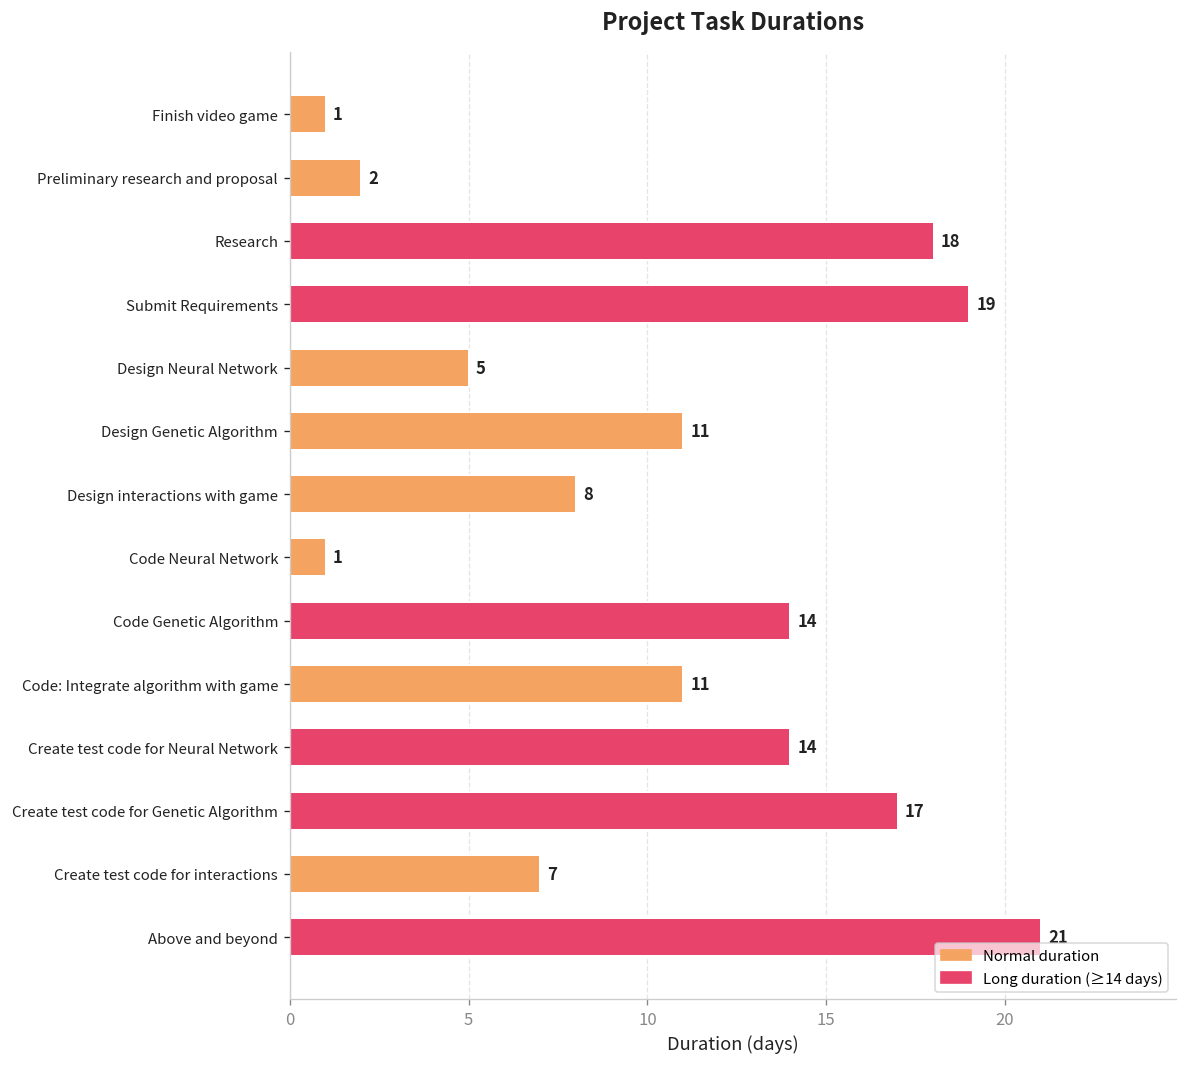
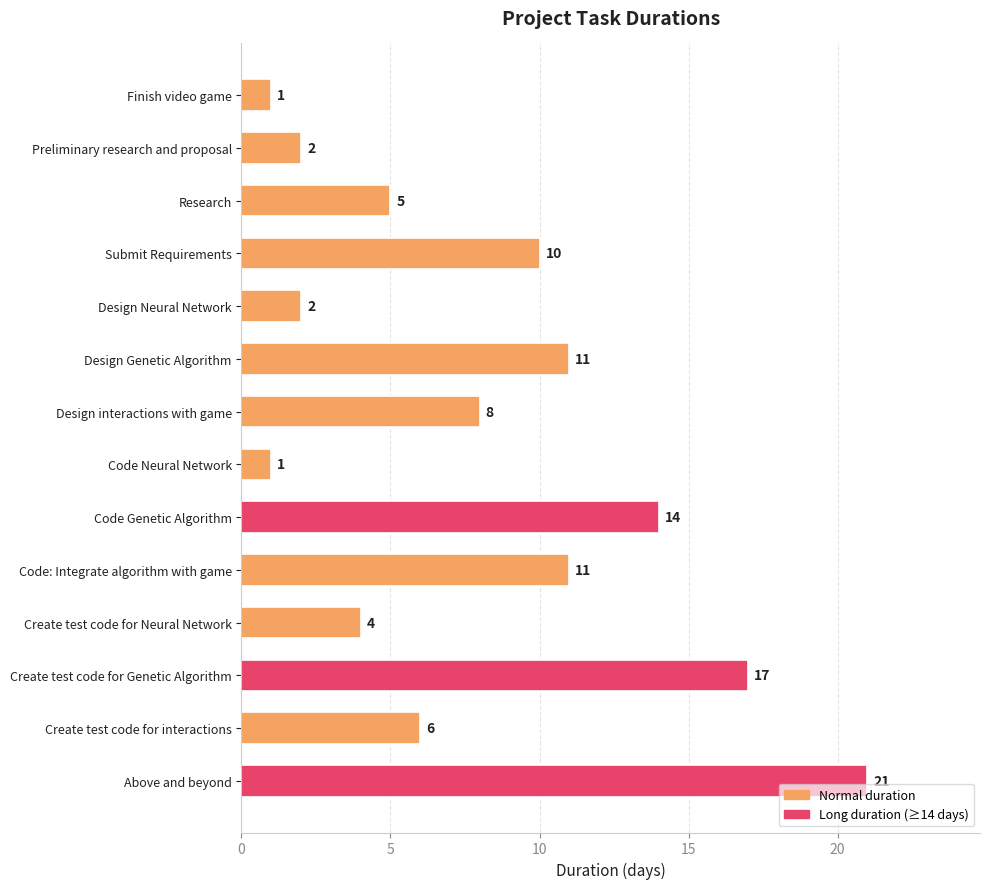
  {
    "Finish video game": 1,
    "Preliminary research and proposal": 2,
-   "Research": 18,
-   "Submit Requirements": 19,
-   "Design Neural Network": 5,
+   "Research": 5,
+   "Submit Requirements": 10,
+   "Design Neural Network": 2,
    "Design Genetic Algorithm": 11,
    "Design interactions with game": 8,
    "Code Neural Network": 1,
    "Code Genetic Algorithm": 14,
    "Code: Integrate algorithm with game": 11,
-   "Create test code for Neural Network": 14,
+   "Create test code for Neural Network": 4,
    "Create test code for Genetic Algorithm": 17,
-   "Create test code for interactions": 7
+   "Create test code for interactions": 6
  }
